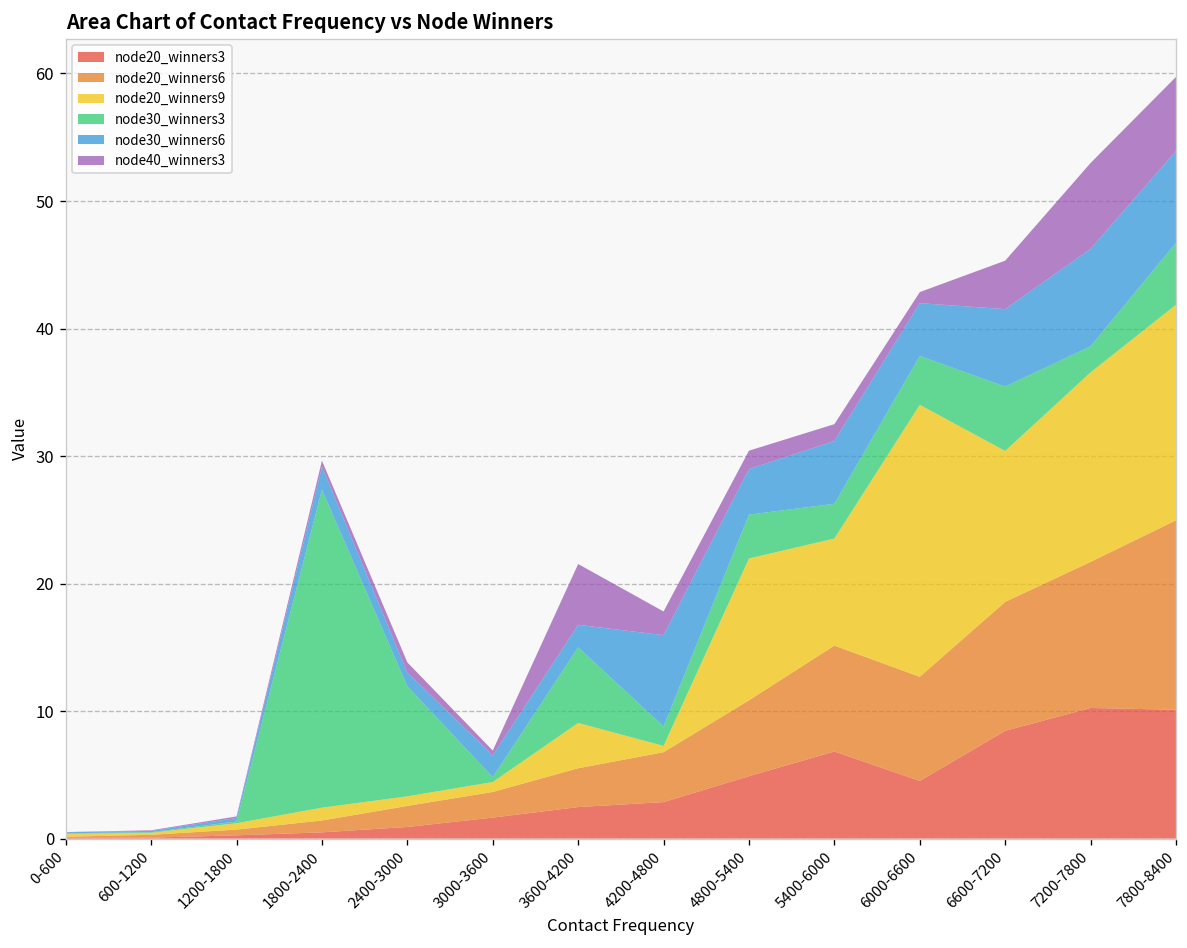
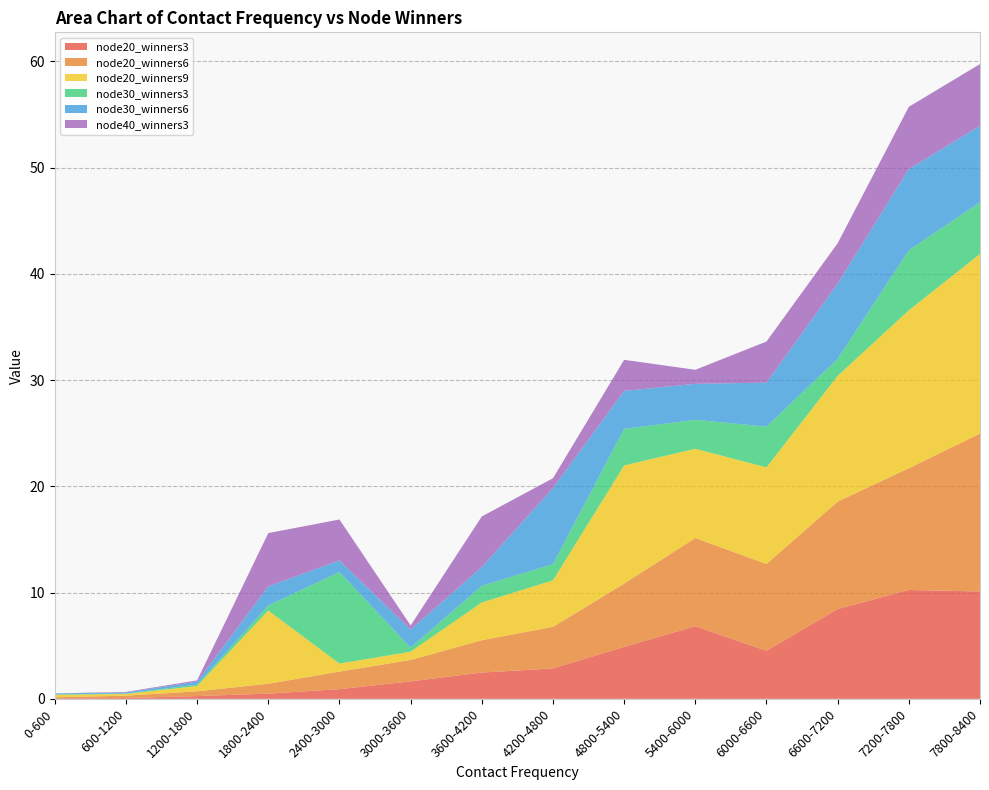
  {
    "node20_winners9": {
-     "1800-2400": 1.0,
+     "1800-2400": 6.9,
      "2400-3000": 0.8,
      "3000-3600": 0.8,
      "3600-4200": 3.6,
-     "4200-4800": 0.5,
+     "4200-4800": 4.4,
      "4800-5400": 11.1,
      "5400-6000": 8.4,
-     "6000-6600": 21.3,
+     "6000-6600": 9.1,
      "6600-7200": 11.8,
      "7200-7800": 14.9,
      "7800-8400": 16.9
    },
    "node30_winners3": {
-     "1800-2400": 24.9,
+     "1800-2400": 0.5,
      "2400-3000": 8.6,
      "3000-3600": 0.4,
-     "3600-4200": 5.9,
+     "3600-4200": 1.6,
      "4200-4800": 1.5,
      "4800-5400": 3.4,
      "5400-6000": 2.7,
      "6000-6600": 3.8,
-     "6600-7200": 5.0,
-     "7200-7800": 2.0,
+     "6600-7200": 1.6,
+     "7200-7800": 5.7,
      "7800-8400": 4.9
    },
    "node30_winners6": {
      "1800-2400": 1.8,
      "2400-3000": 1.1,
      "3000-3600": 1.7,
      "3600-4200": 1.8,
      "4200-4800": 7.2,
      "4800-5400": 3.6,
-     "5400-6000": 4.9,
+     "5400-6000": 3.4,
      "6000-6600": 4.1,
-     "6600-7200": 6.1,
+     "6600-7200": 7.1,
      "7200-7800": 7.6,
      "7800-8400": 7.2
    },
    "node40_winners3": {
-     "1800-2400": 0.5,
-     "2400-3000": 0.8,
+     "1800-2400": 5.0,
+     "2400-3000": 3.9,
      "3000-3600": 0.4,
      "3600-4200": 4.8,
-     "4200-4800": 1.9,
-     "4800-5400": 1.4,
+     "4200-4800": 0.9,
+     "4800-5400": 2.9,
      "5400-6000": 1.3,
-     "6000-6600": 0.9,
+     "6000-6600": 3.9,
      "6600-7200": 3.8,
-     "7200-7800": 6.7,
+     "7200-7800": 5.9,
      "7800-8400": 5.8
    }
  }
